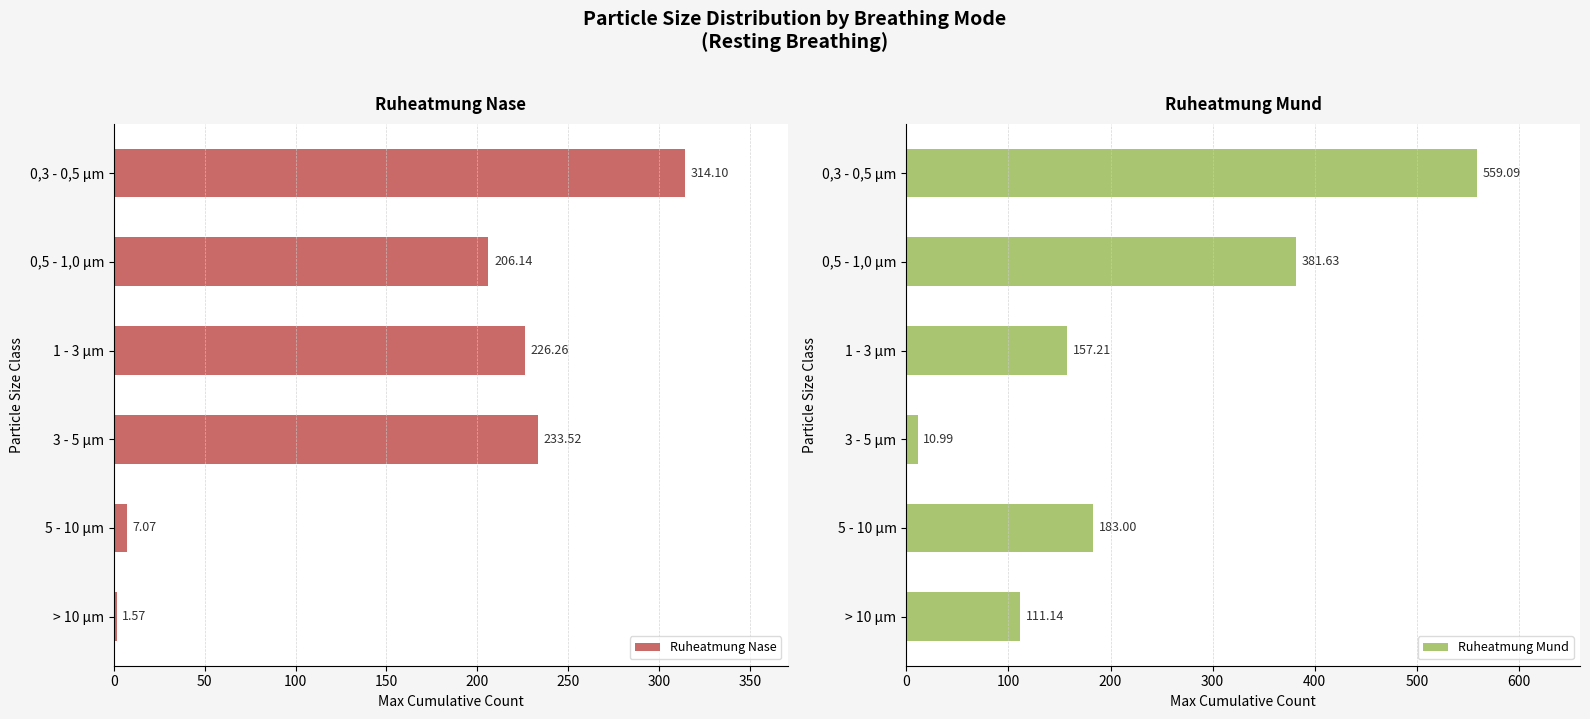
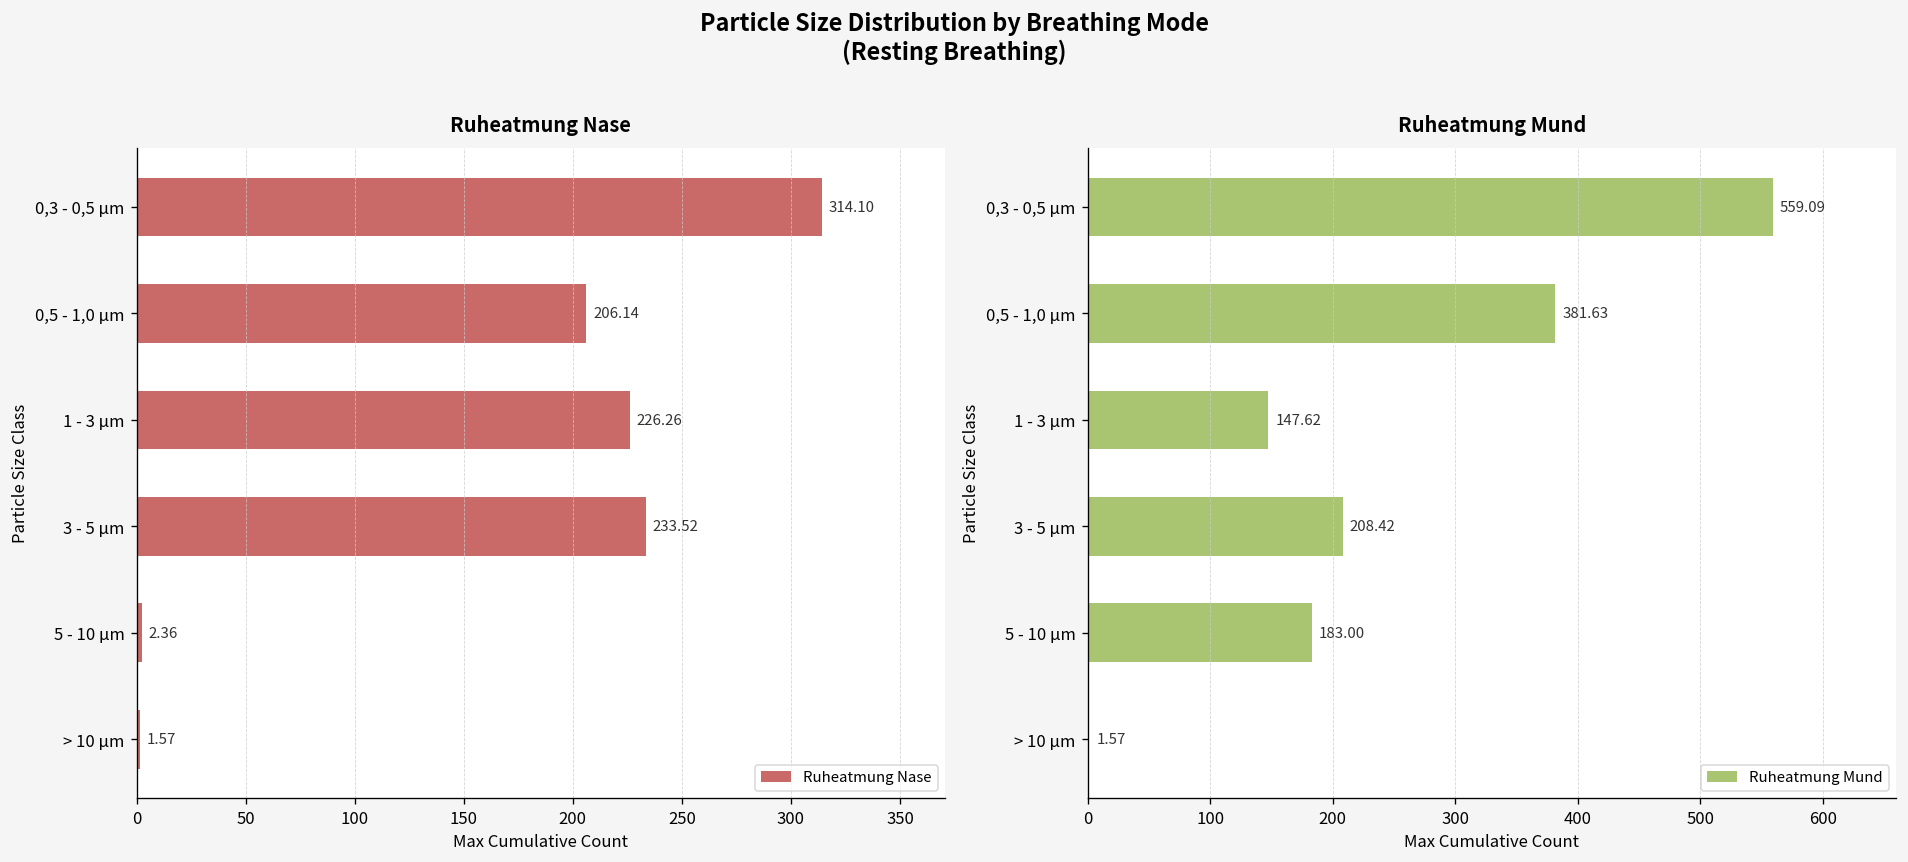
  {
    "Ruheatmung Nase": {
      "0,3 - 0,5 μm": 314.10,
      "0,5 - 1,0 μm": 206.14,
      "1 - 3 μm": 226.26,
      "3 - 5 μm": 233.52,
-     "5 - 10 μm": 7.07,
+     "5 - 10 μm": 2.36,
      "> 10 μm": 1.57
    },
    "Ruheatmung Mund": {
      "0,3 - 0,5 μm": 559.09,
      "0,5 - 1,0 μm": 381.63,
-     "1 - 3 μm": 157.21,
-     "3 - 5 μm": 10.99,
+     "1 - 3 μm": 147.62,
+     "3 - 5 μm": 208.42,
      "5 - 10 μm": 183.00,
-     "> 10 μm": 111.14
+     "> 10 μm": 1.57
    }
  }
